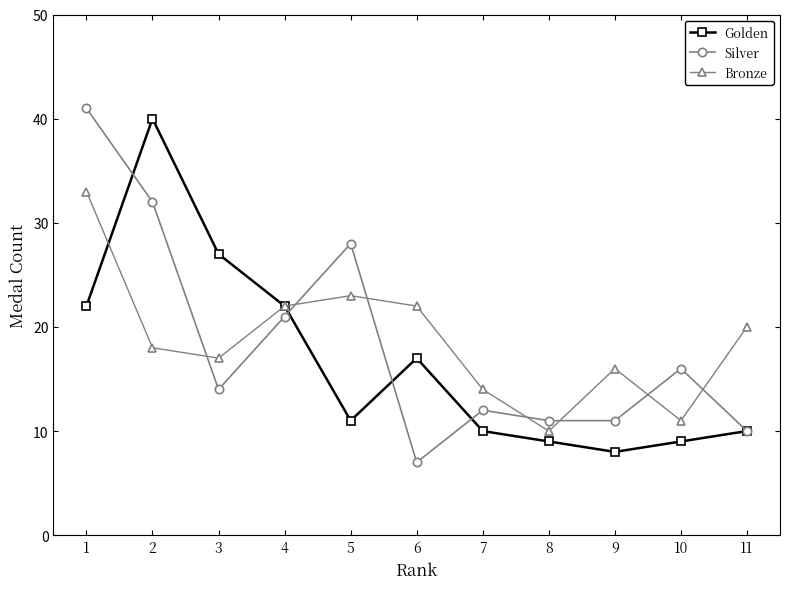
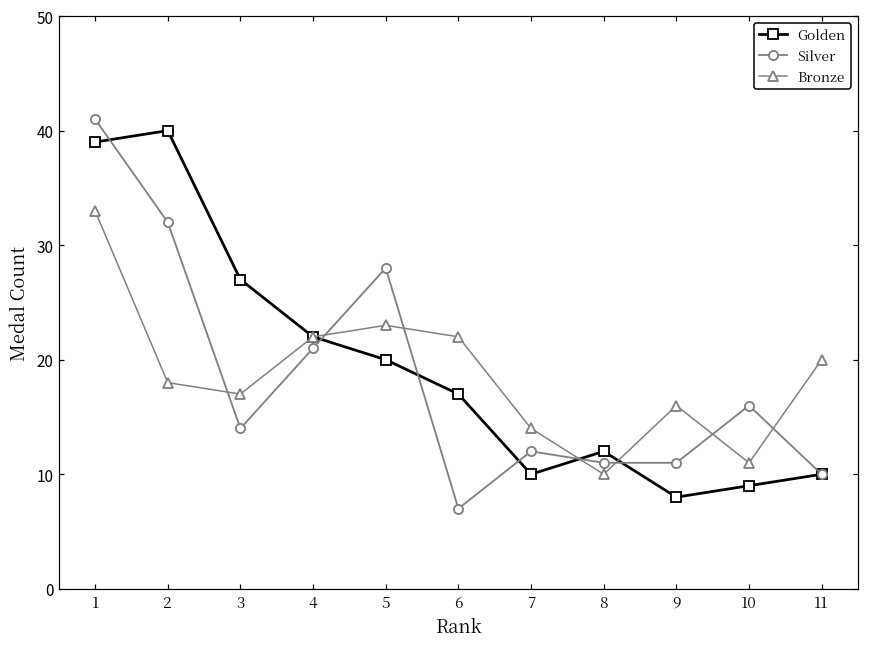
  {
    "Golden": {
-     "1": 22,
+     "1": 39,
      "2": 40,
      "3": 27,
-     "5": 11,
+     "5": 20,
      "6": 17,
      "7": 10,
-     "8": 9,
+     "8": 12,
      "9": 8,
      "10": 9
    }
  }
